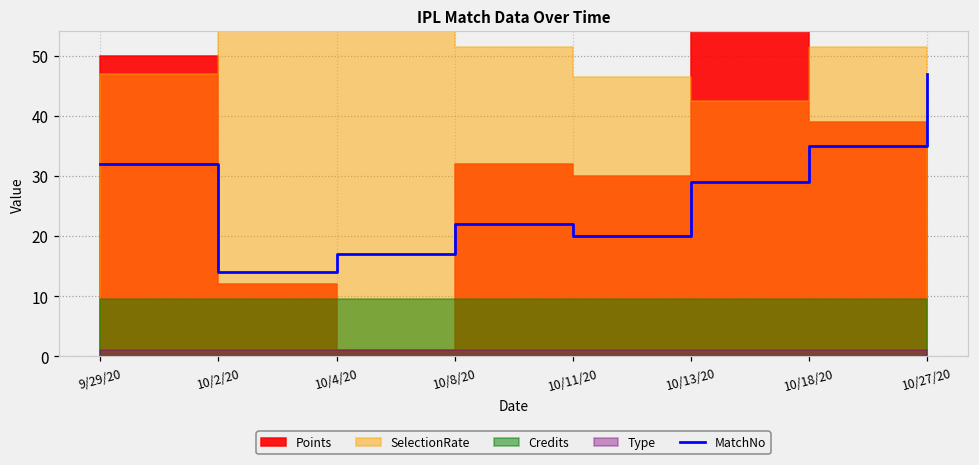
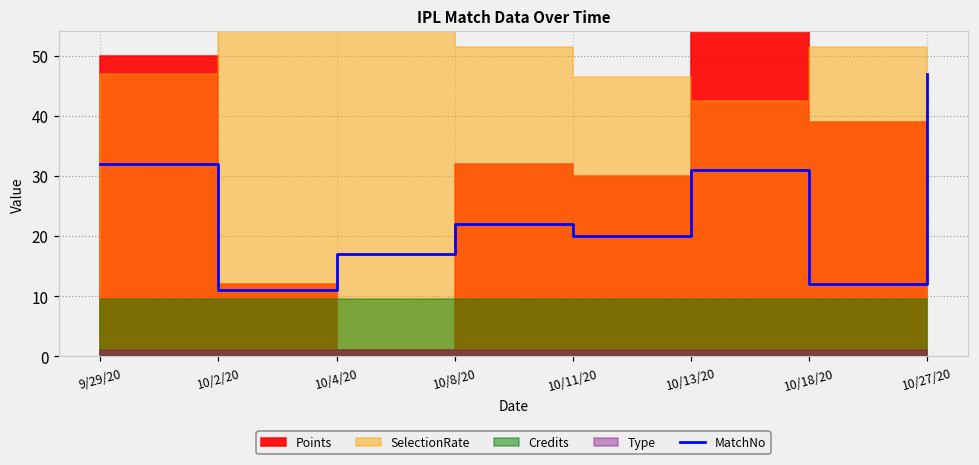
  {
    "MatchNo": {
      "9/29/20": 32,
-     "10/2/20": 14,
+     "10/2/20": 11,
      "10/4/20": 17,
      "10/8/20": 22,
      "10/11/20": 20,
-     "10/13/20": 29,
-     "10/18/20": 35,
+     "10/13/20": 31,
+     "10/18/20": 12,
      "10/27/20": 47
    }
  }
